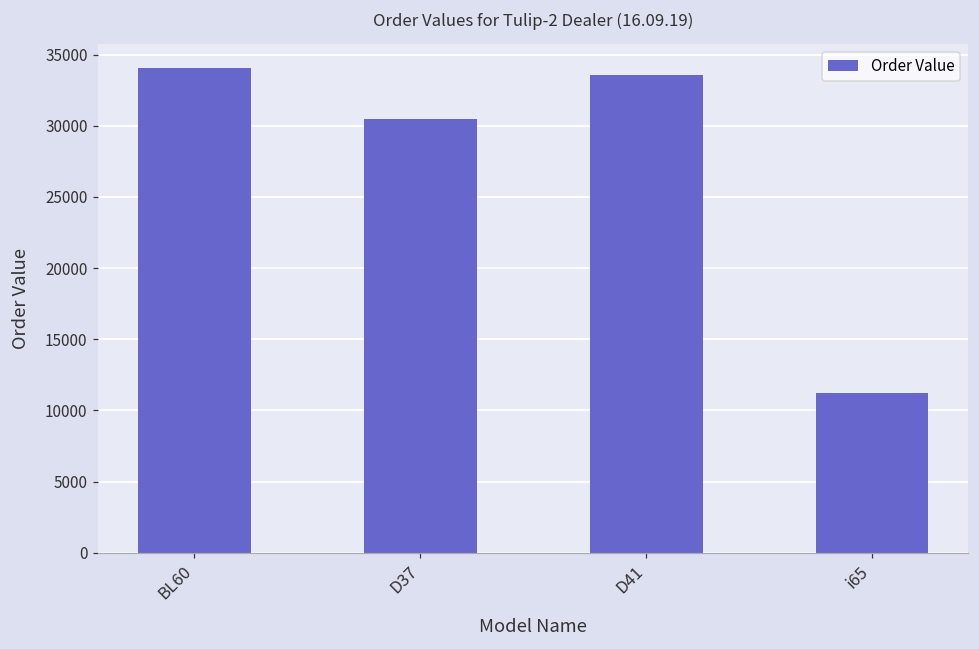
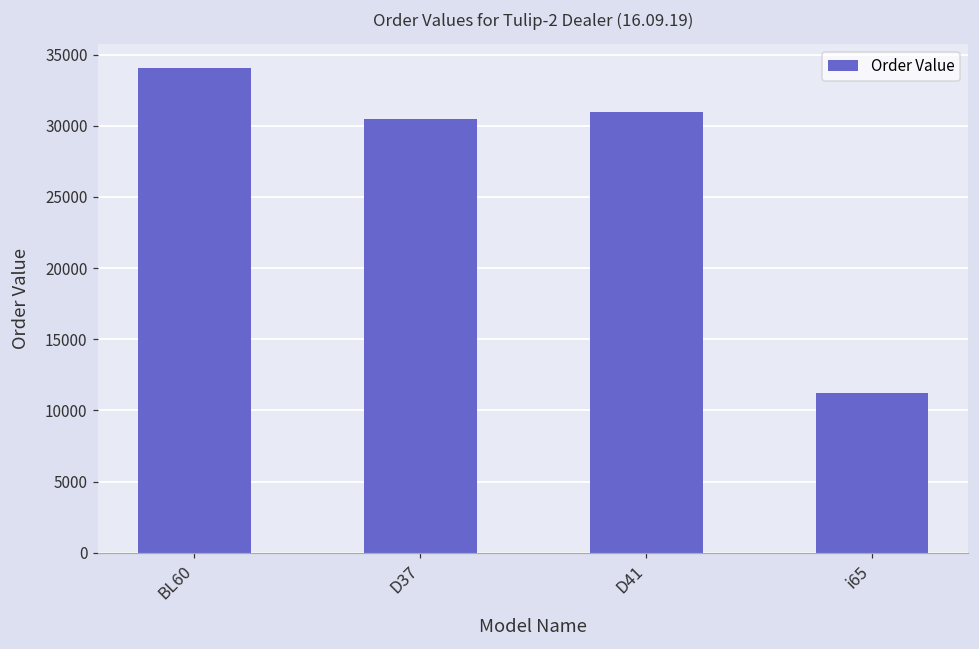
  {
    "BL60": 34100,
    "D37": 30500,
-   "D41": 33600,
+   "D41": 30900,
    "i65": 11200
  }
